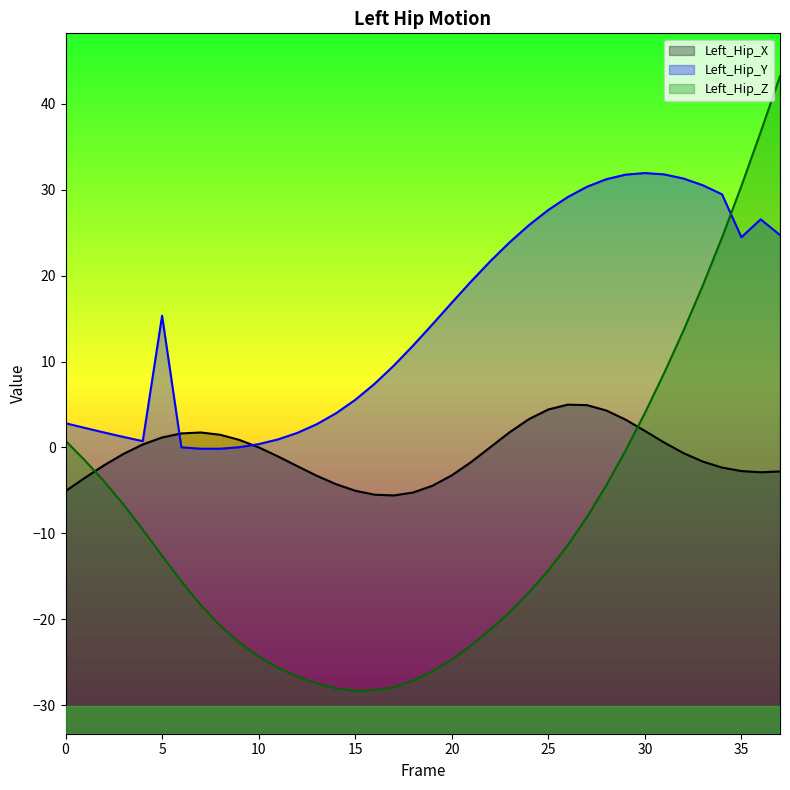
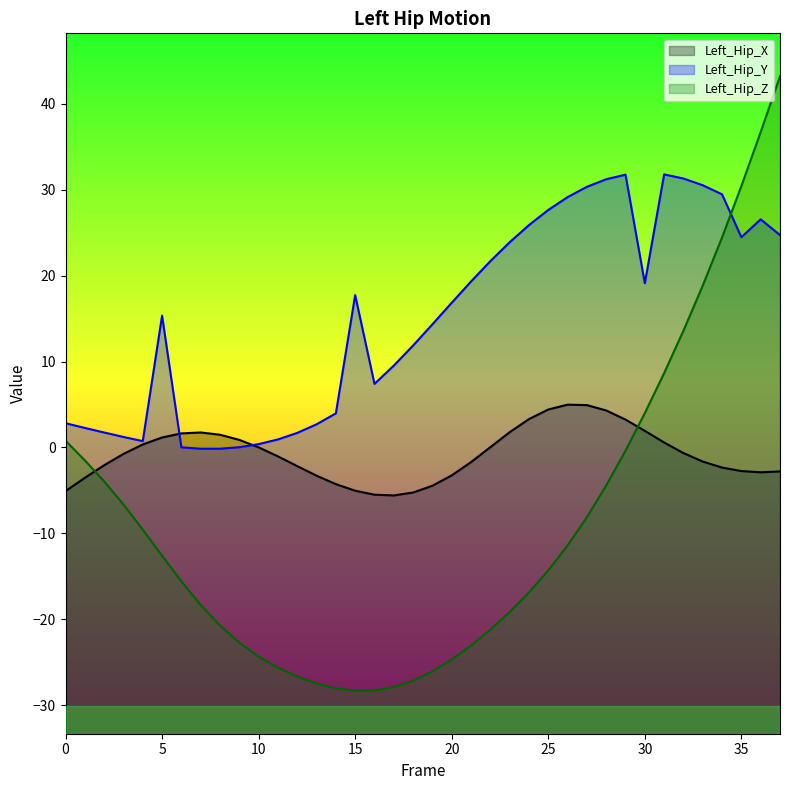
  {
    "Left_Hip_Y": {
      "0": 3,
      "5": 15,
      "10": 0,
-     "15": 6,
+     "15": 18,
      "20": 17,
      "25": 28,
-     "30": 32,
+     "30": 19,
      "35": 24
    }
  }
